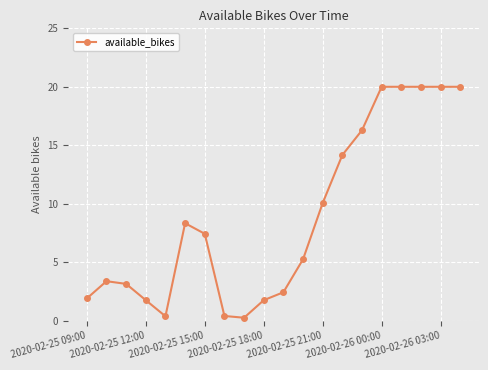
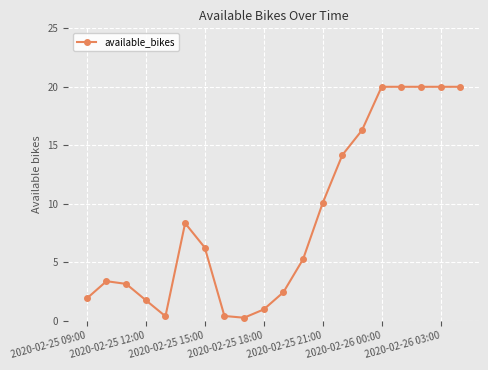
  {
    "2020-02-25 09:00": 1.9,
    "2020-02-25 12:00": 1.8,
-   "2020-02-25 15:00": 7.4,
-   "2020-02-25 18:00": 1.8,
+   "2020-02-25 15:00": 6.3,
+   "2020-02-25 18:00": 1.0,
    "2020-02-25 21:00": 10.1,
    "2020-02-26 00:00": 20.0,
    "2020-02-26 03:00": 20.0
  }
